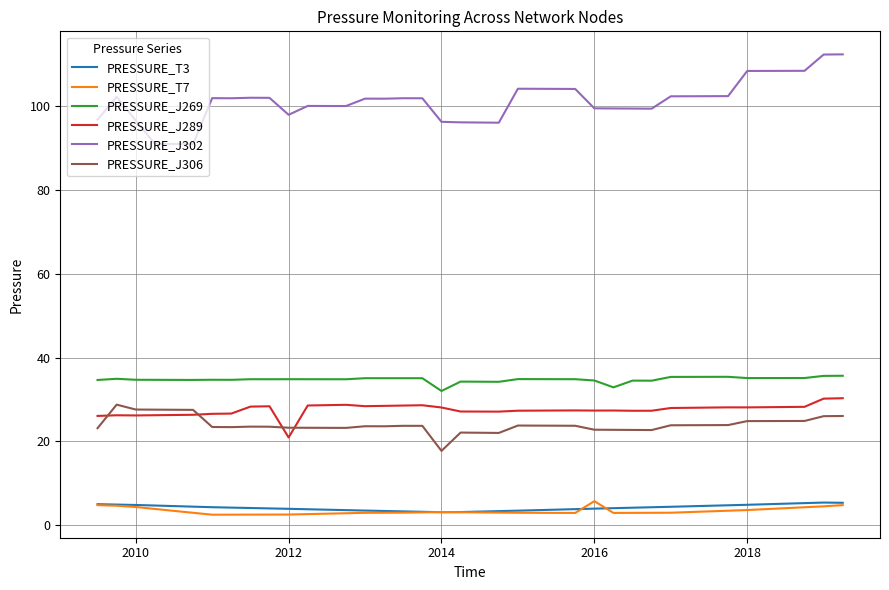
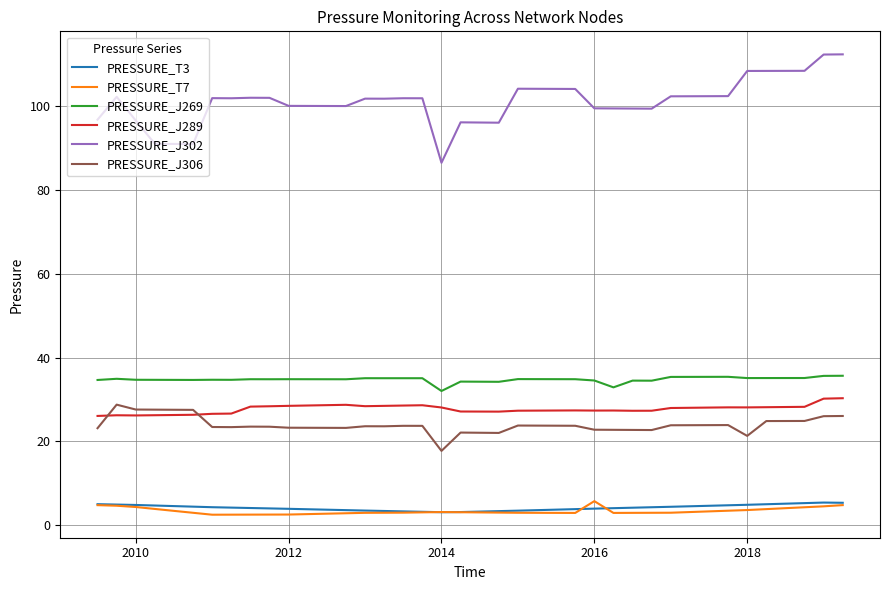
  {
    "PRESSURE_T3": {
      "2012": 4,
      "2016": 4,
      "2018": 5
    },
    "PRESSURE_T7": {
      "2012": 2,
      "2016": 6,
      "2018": 4
    },
    "PRESSURE_J269": {
      "2010": 35,
      "2012": 35,
      "2014": 32,
      "2016": 35,
      "2018": 35
    },
    "PRESSURE_J289": {
      "2010": 26,
-     "2012": 21,
+     "2012": 28,
      "2014": 28,
      "2016": 27,
      "2018": 28
    },
    "PRESSURE_J302": {
-     "2012": 98,
-     "2014": 96,
+     "2012": 100,
+     "2014": 87,
      "2016": 100,
      "2018": 108
    },
    "PRESSURE_J306": {
      "2010": 28,
      "2012": 23,
      "2014": 18,
      "2016": 23,
-     "2018": 25
+     "2018": 21
    }
  }
